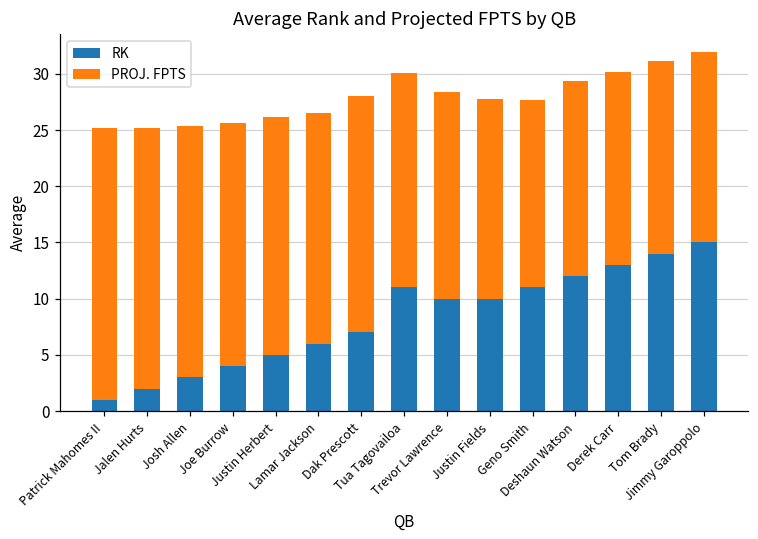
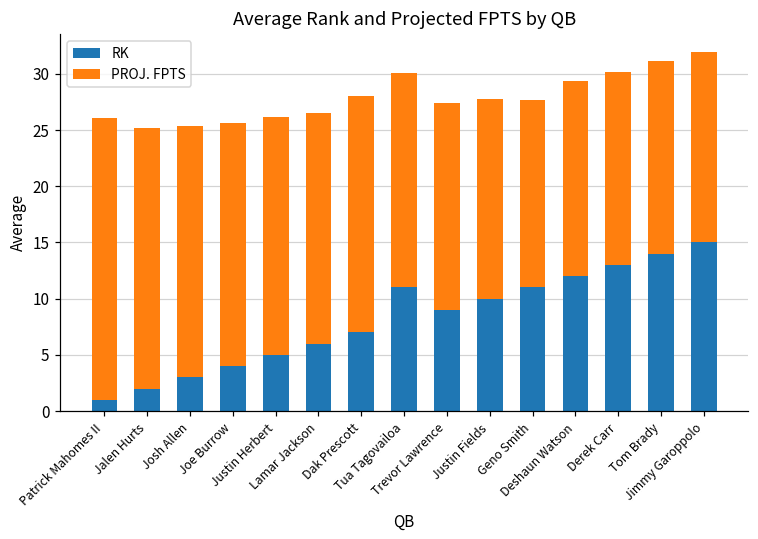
  {
    "RK": {
      "Patrick Mahomes II": 1,
      "Jalen Hurts": 2,
      "Josh Allen": 3,
      "Joe Burrow": 4,
      "Justin Herbert": 5,
      "Lamar Jackson": 6,
      "Dak Prescott": 7,
      "Tua Tagovailoa": 11,
-     "Trevor Lawrence": 10,
+     "Trevor Lawrence": 9,
      "Justin Fields": 10,
      "Geno Smith": 11,
      "Deshaun Watson": 12,
      "Derek Carr": 13,
      "Tom Brady": 14,
      "Jimmy Garoppolo": 15
    },
    "PROJ. FPTS": {
-     "Patrick Mahomes II": 24.2,
+     "Patrick Mahomes II": 25.1,
      "Jalen Hurts": 23.2,
      "Josh Allen": 22.4,
      "Joe Burrow": 21.6,
      "Justin Herbert": 21.2,
      "Lamar Jackson": 20.5,
      "Dak Prescott": 21.0,
      "Tua Tagovailoa": 19.1,
      "Trevor Lawrence": 18.4,
      "Justin Fields": 17.8,
      "Geno Smith": 16.7,
      "Deshaun Watson": 17.4,
      "Derek Carr": 17.2,
      "Tom Brady": 17.1,
      "Jimmy Garoppolo": 16.9
    }
  }
